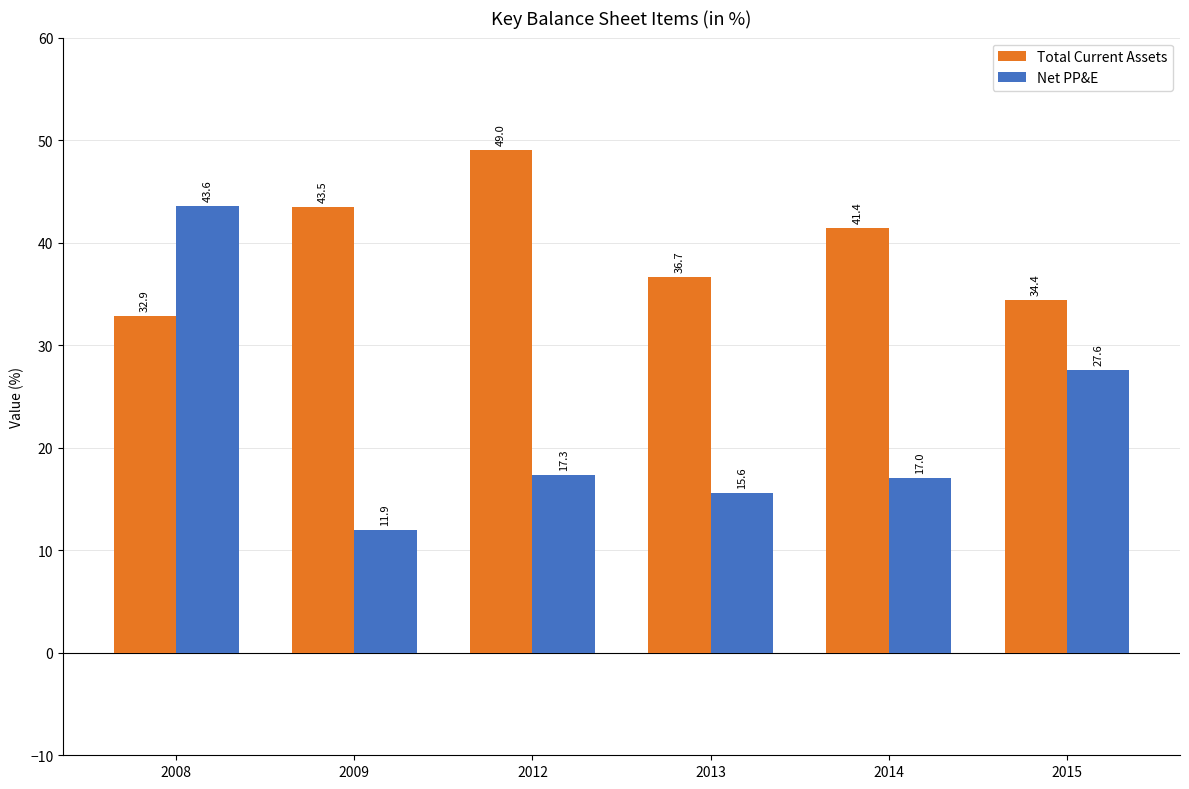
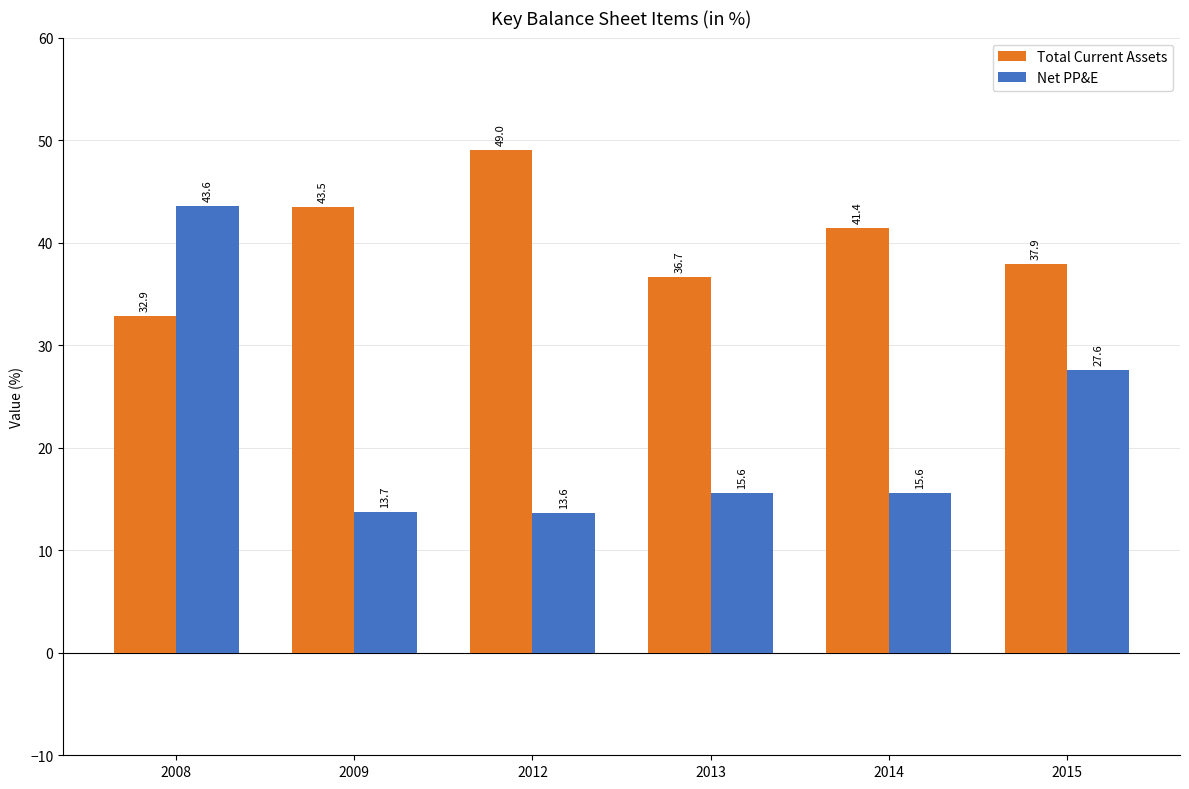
  {
    "Total Current Assets": {
      "2008": 32.9,
      "2009": 43.5,
      "2012": 49.0,
      "2013": 36.7,
      "2014": 41.4,
-     "2015": 34.4
+     "2015": 37.9
    },
    "Net PP&E": {
      "2008": 43.6,
-     "2009": 11.9,
-     "2012": 17.3,
+     "2009": 13.7,
+     "2012": 13.6,
      "2013": 15.6,
-     "2014": 17.0,
+     "2014": 15.6,
      "2015": 27.6
    }
  }
